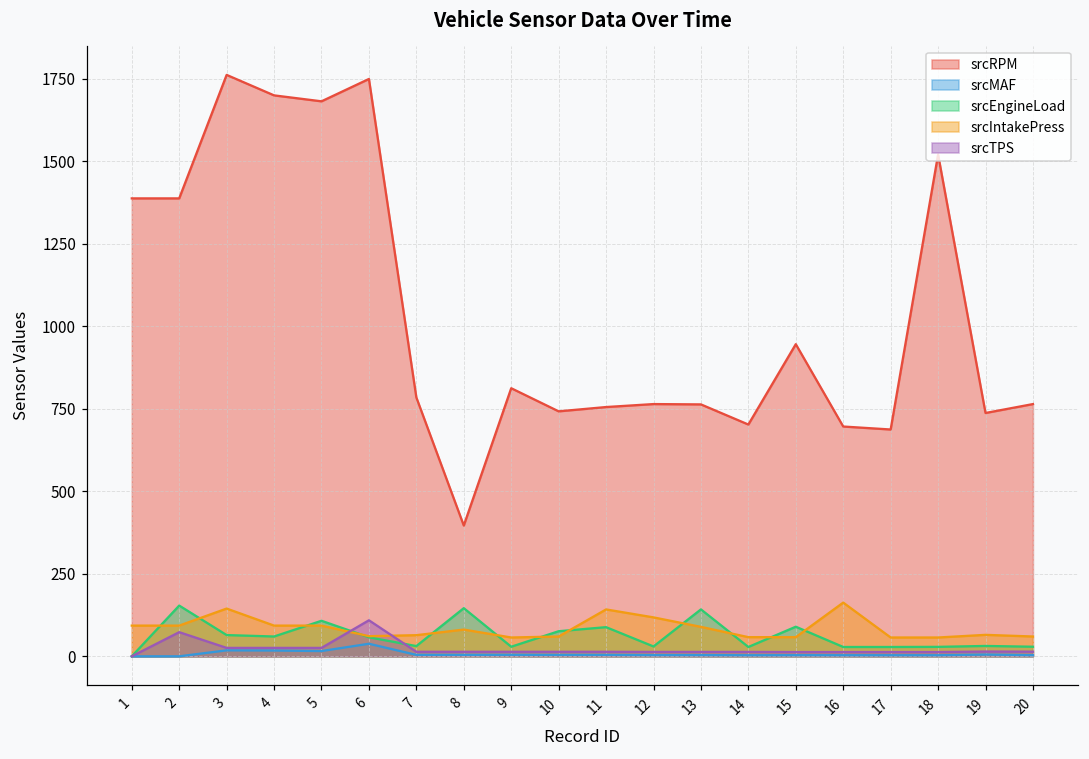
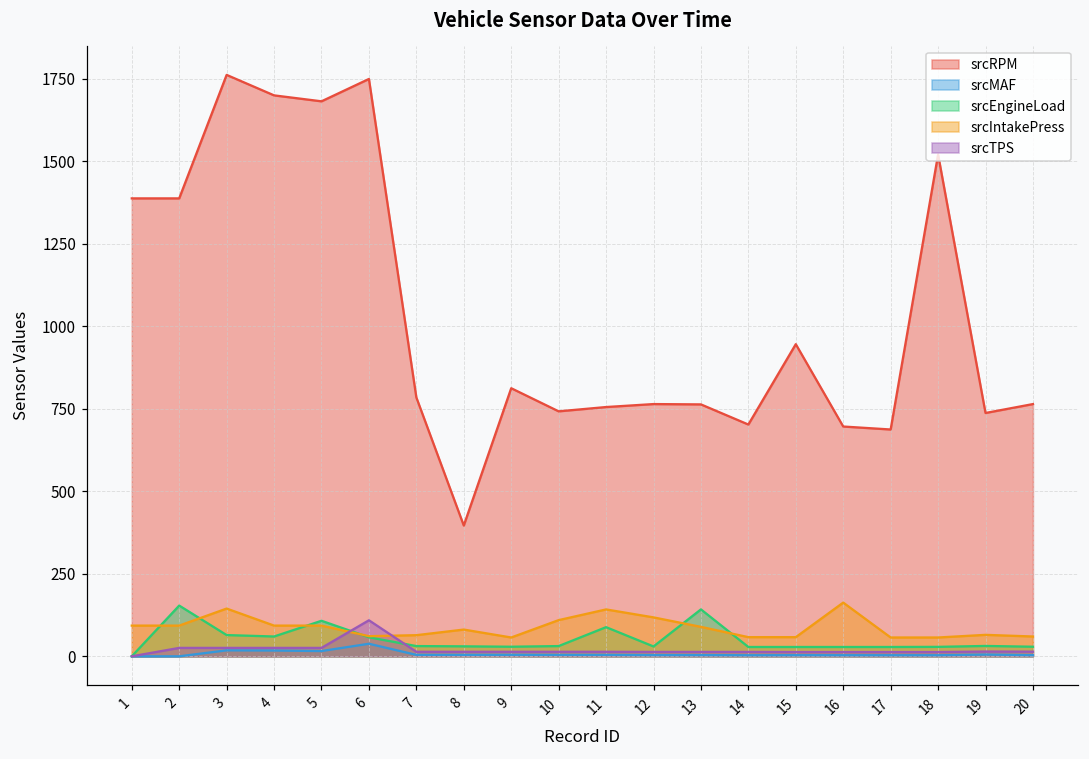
  {
    "srcRPM": {
      "1": 1390,
      "2": 1390,
      "3": 1760,
      "4": 1700,
      "5": 1680,
      "6": 1750,
      "7": 780,
      "8": 400,
      "9": 810,
      "10": 740,
      "11": 760,
      "12": 760,
      "13": 760,
      "14": 700,
      "15": 950,
      "16": 700,
      "17": 690,
      "19": 740,
      "20": 760
    },
    "srcMAF": {
      "2": 0,
      "5": 20,
      "6": 40,
      "7": 0,
      "8": 0,
      "9": 0,
      "10": 0,
      "11": 0,
      "12": 0,
      "13": 0,
      "14": 0,
      "15": 0,
      "16": 0,
      "17": 0,
      "18": 0,
      "19": 10,
      "20": 0
    },
    "srcEngineLoad": {
      "2": 150,
      "3": 60,
      "4": 60,
      "5": 110,
      "7": 30,
-     "8": 150,
+     "8": 30,
      "9": 30,
-     "10": 80,
+     "10": 30,
      "11": 90,
      "12": 30,
      "13": 140,
      "14": 30,
-     "15": 90,
+     "15": 30,
      "16": 30,
      "17": 30,
      "18": 30,
      "19": 30,
      "20": 30
    },
    "srcIntakePress": {
      "1": 90,
      "2": 90,
      "3": 140,
      "4": 90,
      "5": 90,
      "7": 60,
      "8": 80,
      "9": 60,
-     "10": 60,
+     "10": 110,
      "11": 140,
      "12": 120,
      "13": 90,
      "14": 60,
      "15": 60,
      "16": 160,
      "17": 60,
      "18": 60,
      "19": 70,
      "20": 60
    },
    "srcTPS": {
-     "2": 70,
+     "2": 30,
      "5": 30,
      "6": 110,
      "7": 10,
      "8": 10,
      "9": 10,
      "10": 10,
      "11": 10,
      "12": 10,
      "13": 10,
      "14": 10,
      "15": 10,
      "16": 10,
      "17": 10,
      "18": 10,
      "19": 10,
      "20": 10
    }
  }
